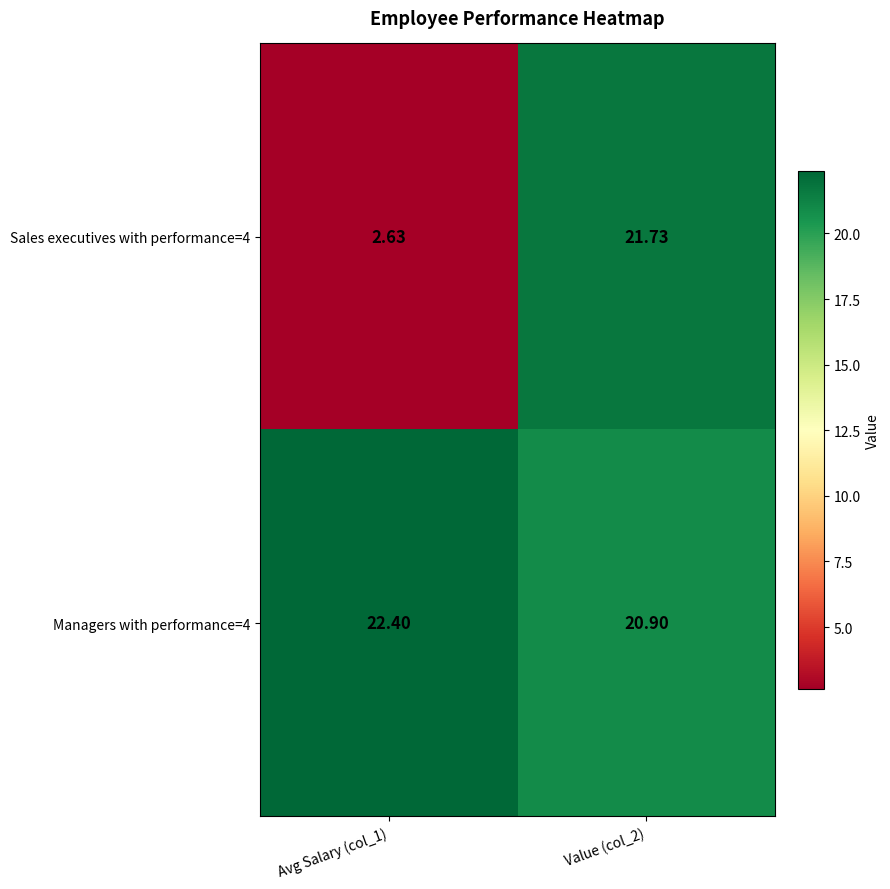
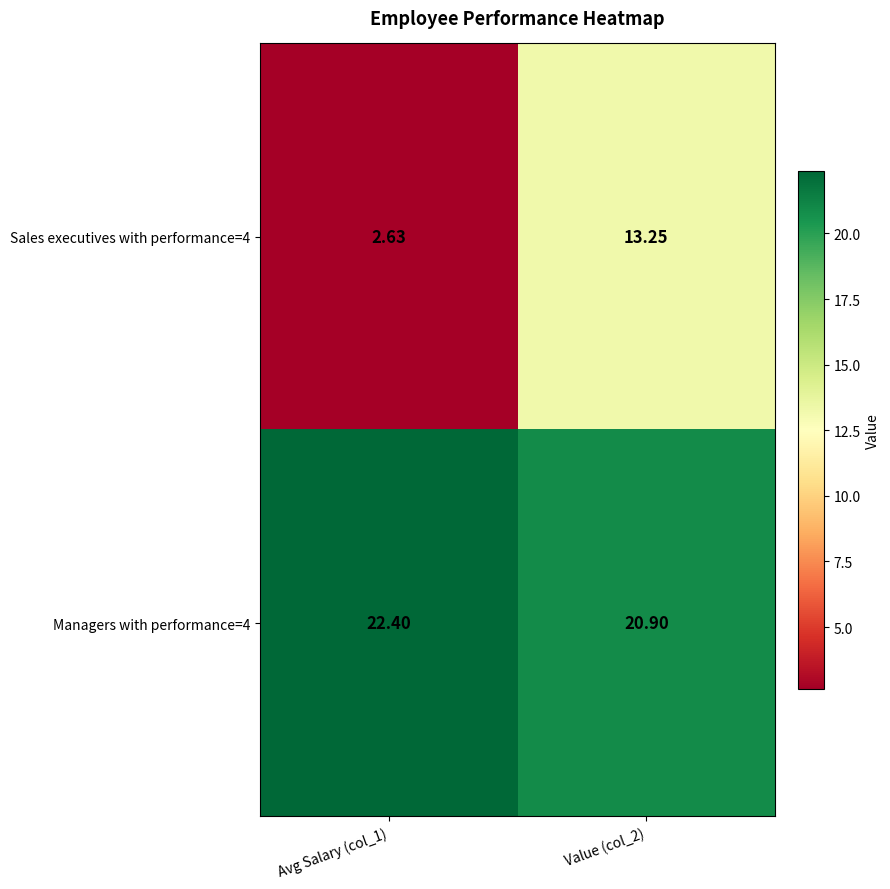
  {
    "Sales executives with performance=4": {
      "Avg Salary (col_1)": 2.63,
-     "Value (col_2)": 21.73
+     "Value (col_2)": 13.25
    },
    "Managers with performance=4": {
      "Avg Salary (col_1)": 22.40,
      "Value (col_2)": 20.90
    }
  }
